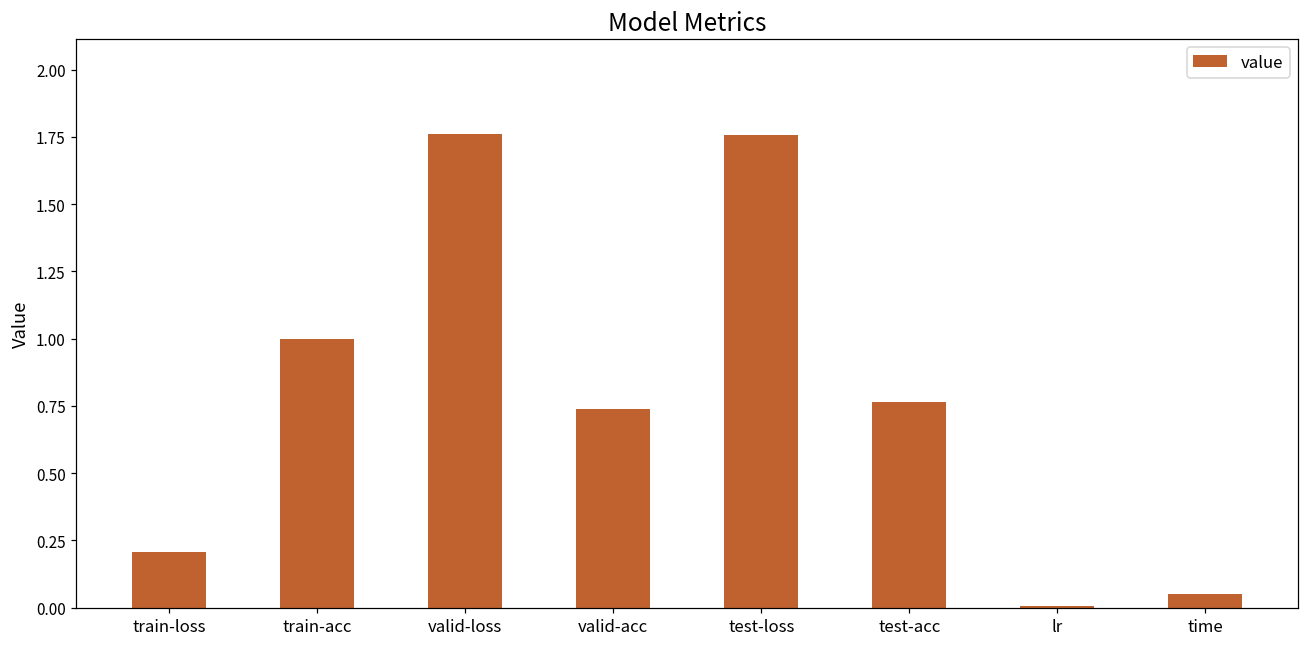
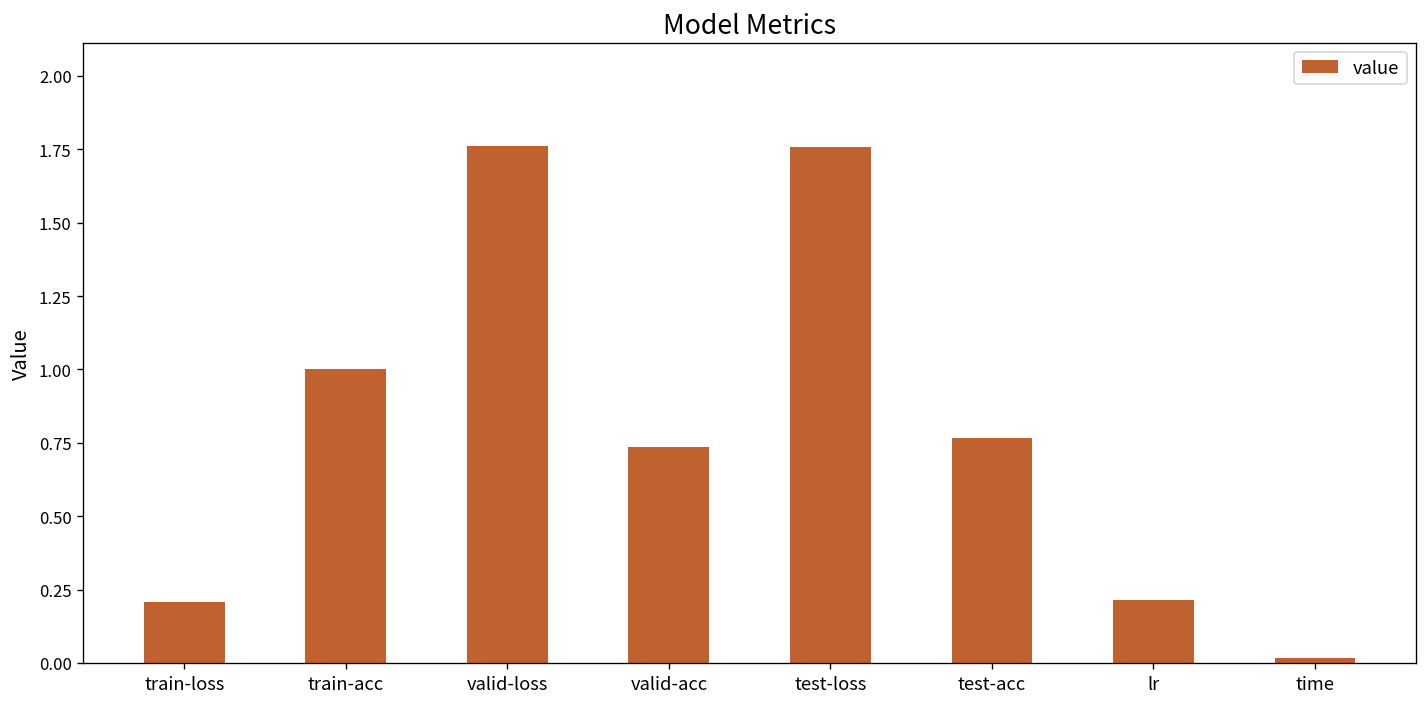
  {
    "train-loss": 0.21,
    "train-acc": 1.00,
    "valid-loss": 1.76,
    "valid-acc": 0.74,
    "test-loss": 1.76,
    "test-acc": 0.76,
-   "lr": 0.01,
-   "time": 0.05
+   "lr": 0.21,
+   "time": 0.02
  }
